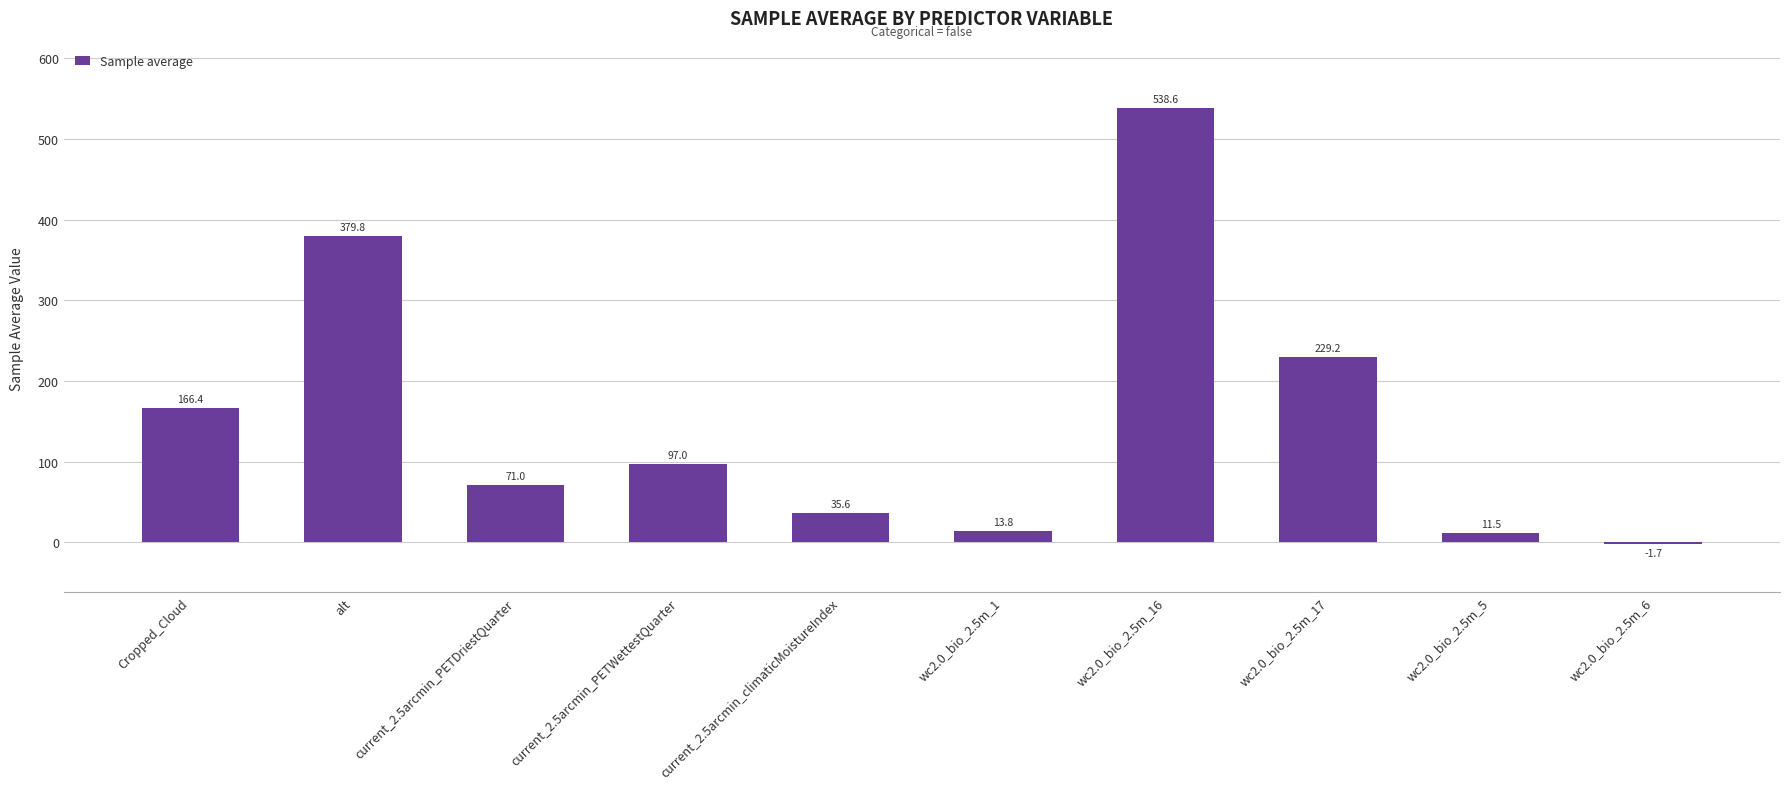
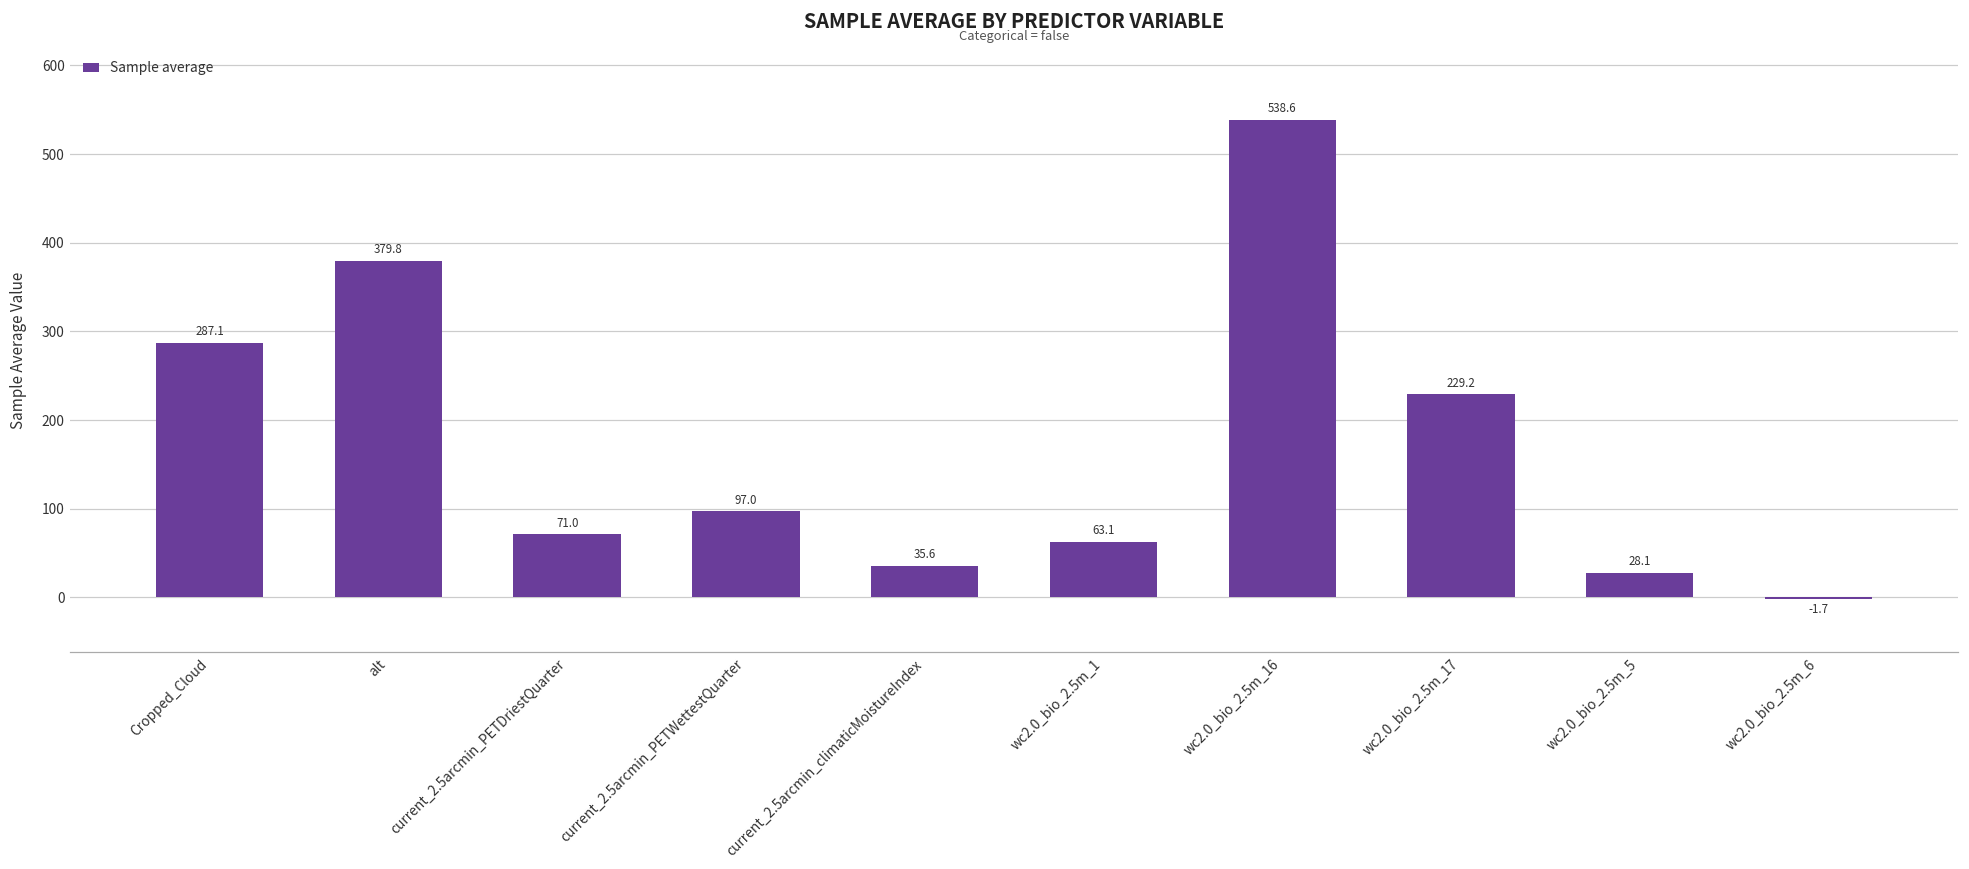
  {
-   "Cropped_Cloud": 166.4,
+   "Cropped_Cloud": 287.1,
    "alt": 379.8,
    "current_2.5arcmin_PETDriestQuarter": 71.0,
    "current_2.5arcmin_PETWettestQuarter": 97.0,
    "current_2.5arcmin_climaticMoistureIndex": 35.6,
-   "wc2.0_bio_2.5m_1": 13.8,
+   "wc2.0_bio_2.5m_1": 63.1,
    "wc2.0_bio_2.5m_16": 538.6,
    "wc2.0_bio_2.5m_17": 229.2,
-   "wc2.0_bio_2.5m_5": 11.5,
+   "wc2.0_bio_2.5m_5": 28.1,
    "wc2.0_bio_2.5m_6": -1.7
  }
